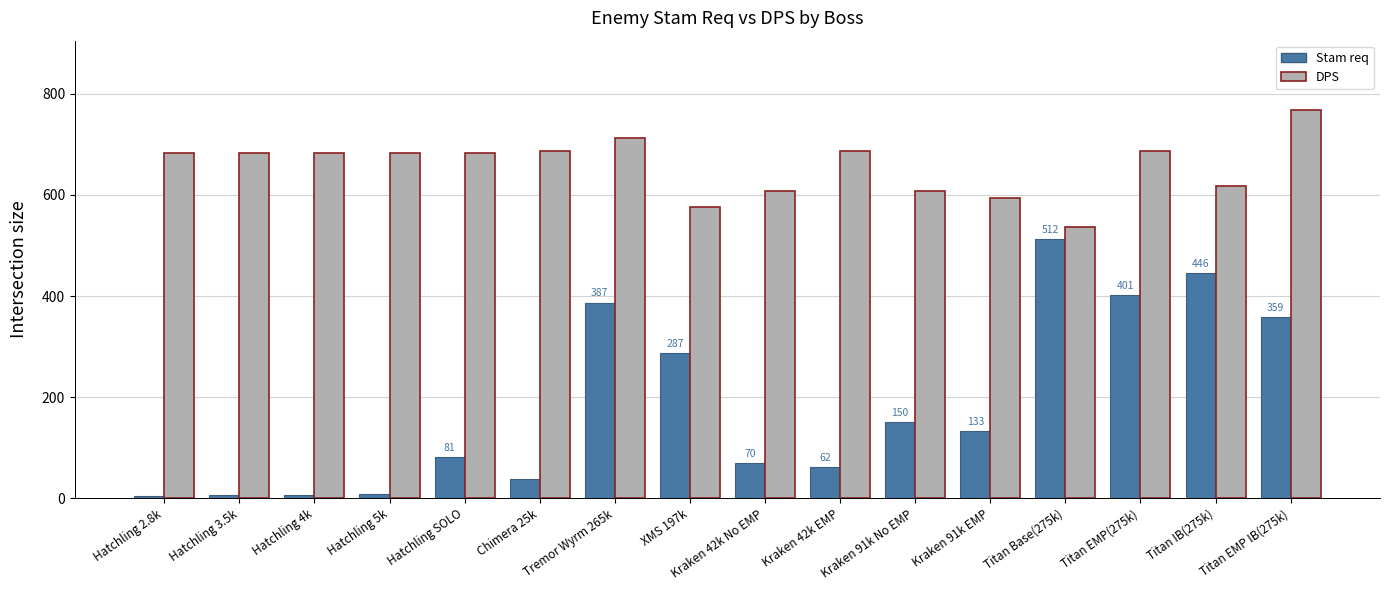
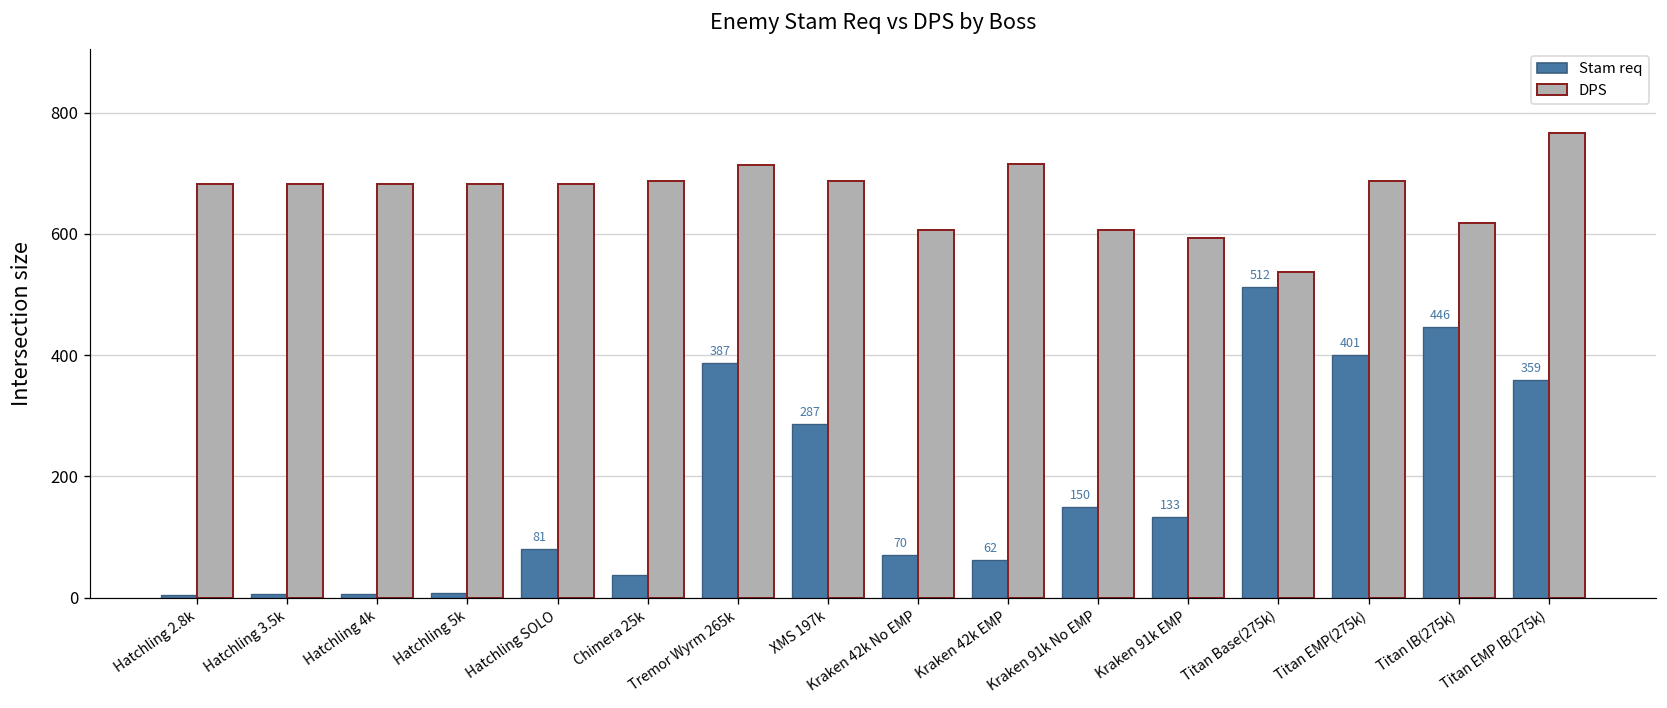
  {
    "Stam req": {
      "Hatchling SOLO": 81,
      "Tremor Wyrm 265k": 387,
      "XMS 197k": 287,
      "Kraken 42k No EMP": 70,
      "Kraken 42k EMP": 62,
      "Kraken 91k No EMP": 150,
      "Kraken 91k EMP": 133,
      "Titan Base(275k)": 512,
      "Titan EMP(275k)": 401,
      "Titan IB(275k)": 446,
      "Titan EMP IB(275k)": 359
    },
    "DPS": {
      "Hatchling 2.8k": 680,
      "Hatchling 3.5k": 680,
      "Hatchling 4k": 680,
      "Hatchling 5k": 680,
      "Hatchling SOLO": 680,
      "Chimera 25k": 690,
      "Tremor Wyrm 265k": 710,
-     "XMS 197k": 580,
+     "XMS 197k": 690,
      "Kraken 42k No EMP": 610,
-     "Kraken 42k EMP": 690,
+     "Kraken 42k EMP": 720,
      "Kraken 91k No EMP": 610,
      "Kraken 91k EMP": 590,
      "Titan Base(275k)": 540,
      "Titan EMP(275k)": 690,
      "Titan IB(275k)": 620,
      "Titan EMP IB(275k)": 770
    }
  }
